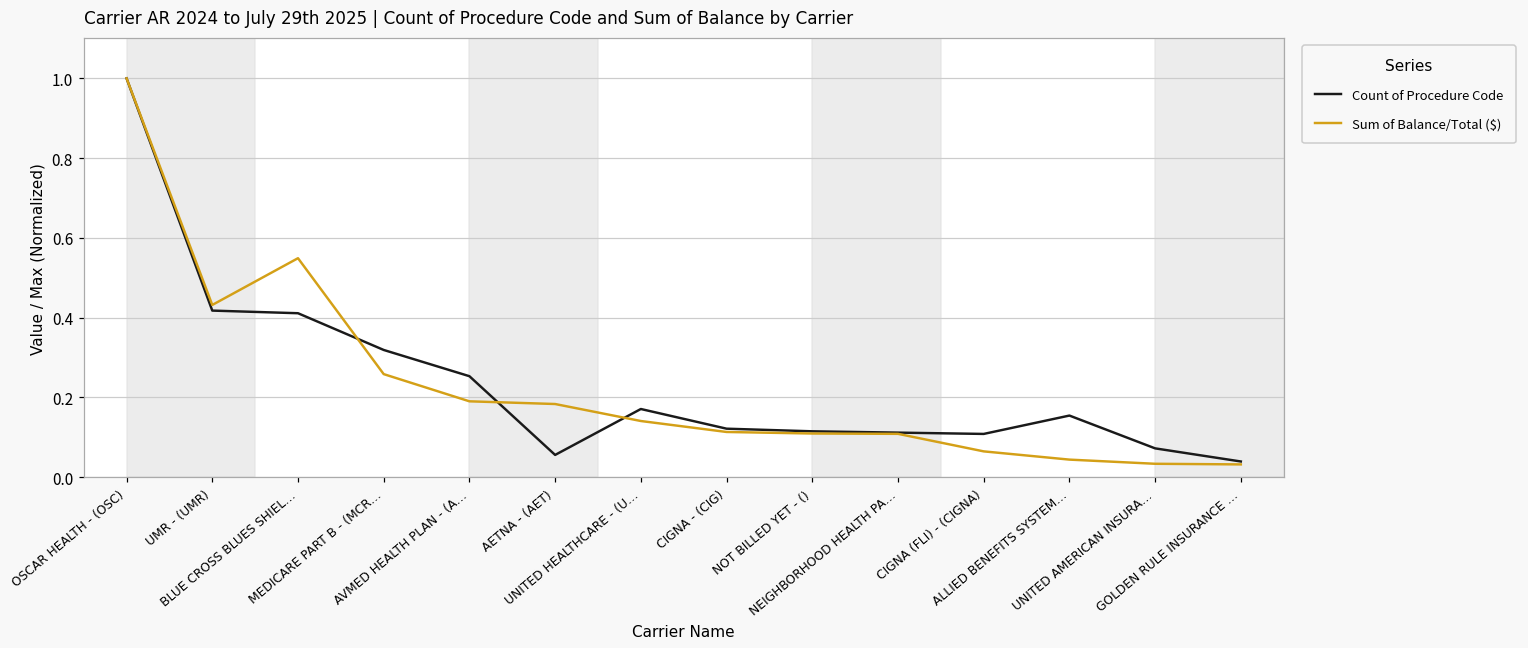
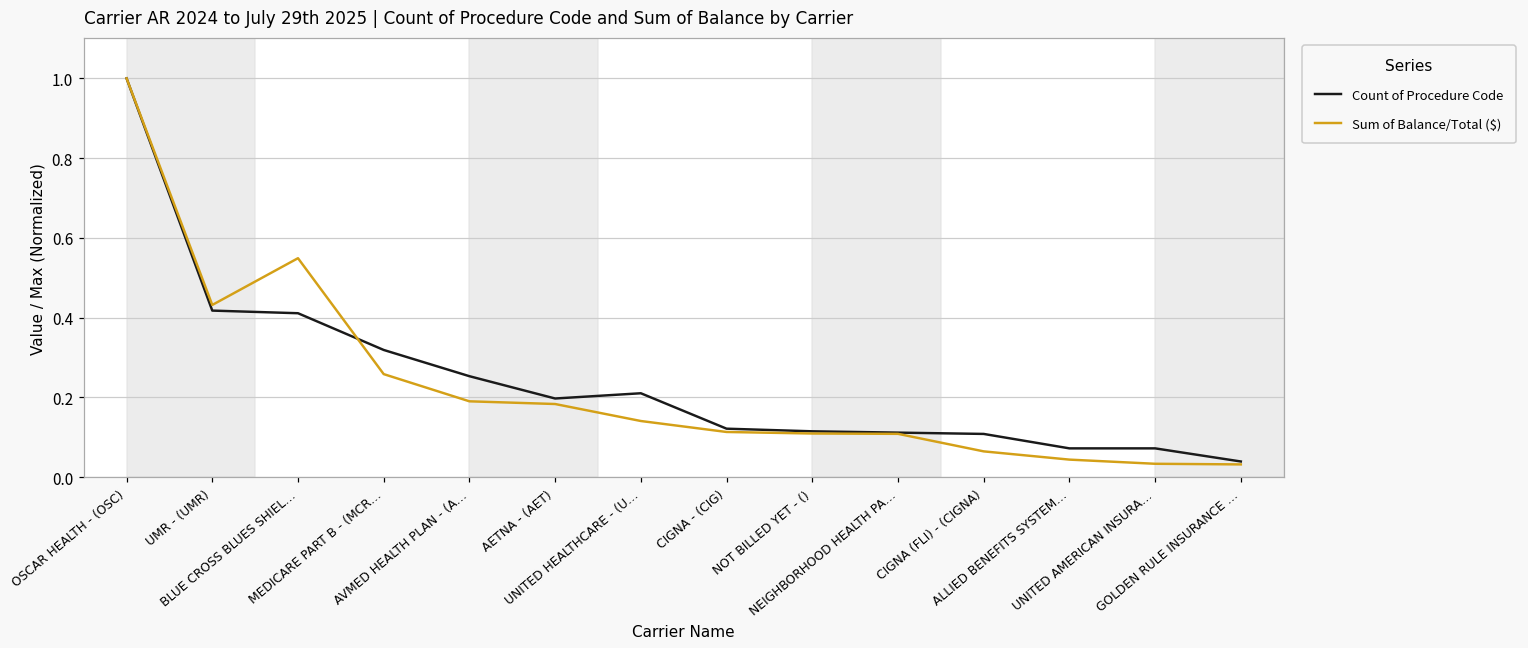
  {
    "Count of Procedure Code": {
      "UMR - (UMR)": 0.42,
      "BLUE CROSS BLUES SHIEL…": 0.41,
      "MEDICARE PART B - (MCR…": 0.32,
      "AVMED HEALTH PLAN - (A…": 0.25,
-     "AETNA - (AET)": 0.06,
-     "UNITED HEALTHCARE - (U…": 0.17,
+     "AETNA - (AET)": 0.20,
+     "UNITED HEALTHCARE - (U…": 0.21,
      "CIGNA - (CIG)": 0.12,
      "CIGNA (FLI) - (CIGNA)": 0.11,
-     "ALLIED BENEFITS SYSTEM…": 0.15,
+     "ALLIED BENEFITS SYSTEM…": 0.07,
      "UNITED AMERICAN INSURA…": 0.07,
      "GOLDEN RULE INSURANCE …": 0.04
    },
    "Sum of Balance/Total ($)": {
      "UMR - (UMR)": 0.43,
      "BLUE CROSS BLUES SHIEL…": 0.55,
      "MEDICARE PART B - (MCR…": 0.26,
      "AVMED HEALTH PLAN - (A…": 0.19,
      "AETNA - (AET)": 0.18,
      "UNITED HEALTHCARE - (U…": 0.14,
      "CIGNA - (CIG)": 0.11,
      "CIGNA (FLI) - (CIGNA)": 0.06,
      "ALLIED BENEFITS SYSTEM…": 0.04,
      "UNITED AMERICAN INSURA…": 0.03,
      "GOLDEN RULE INSURANCE …": 0.03
    }
  }
